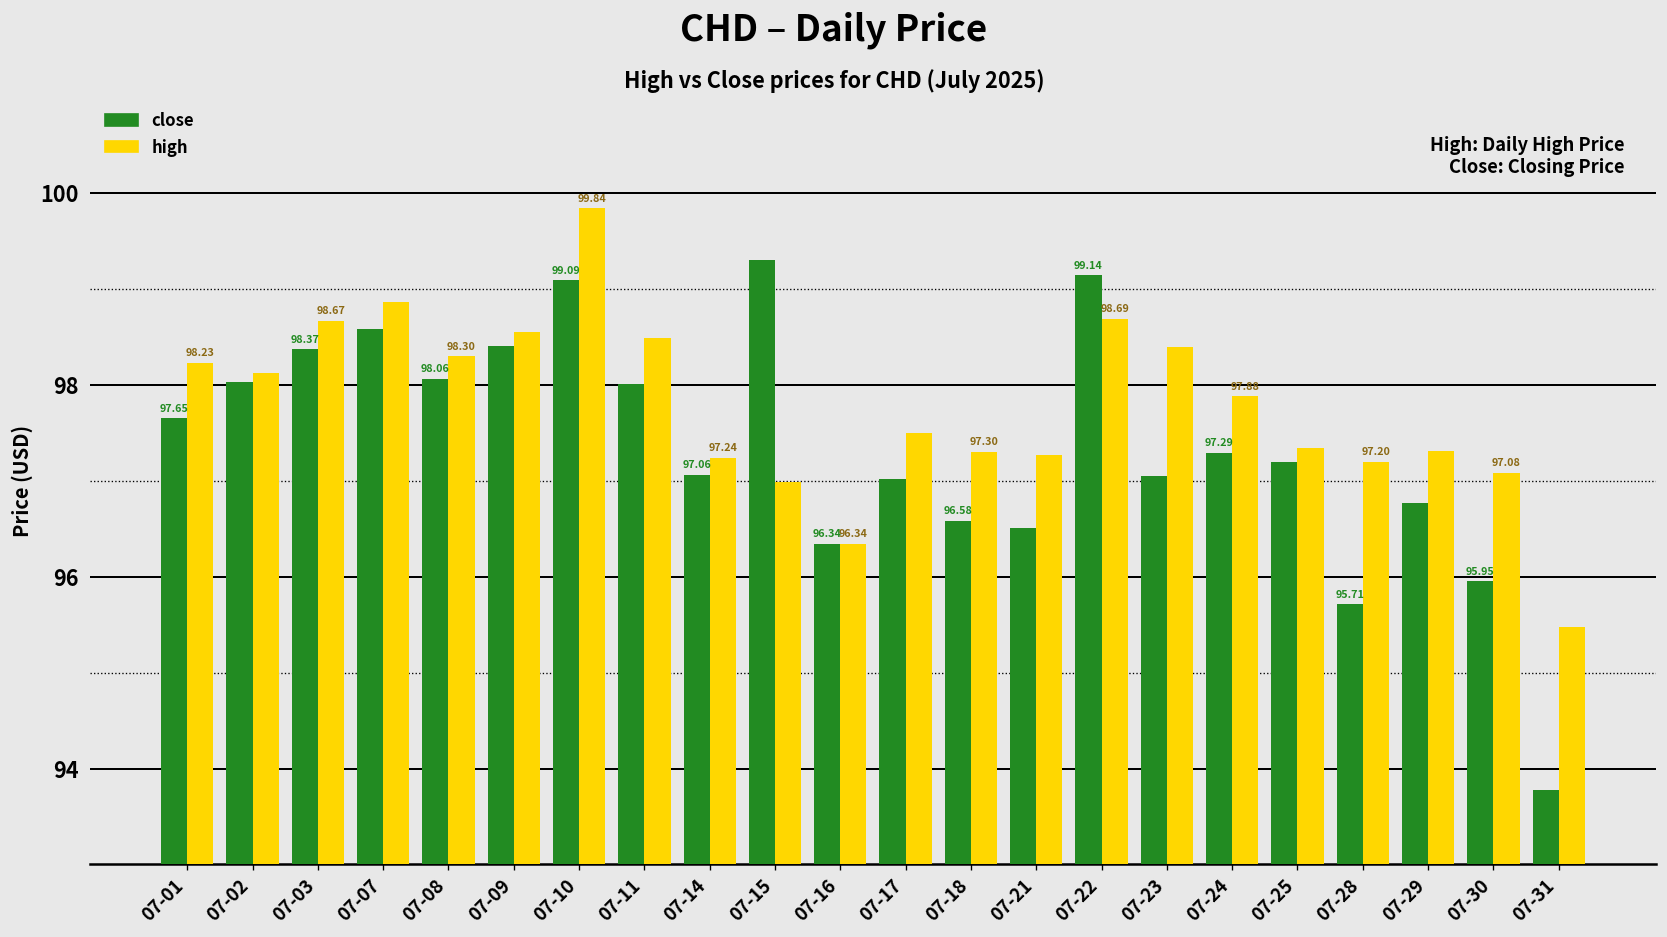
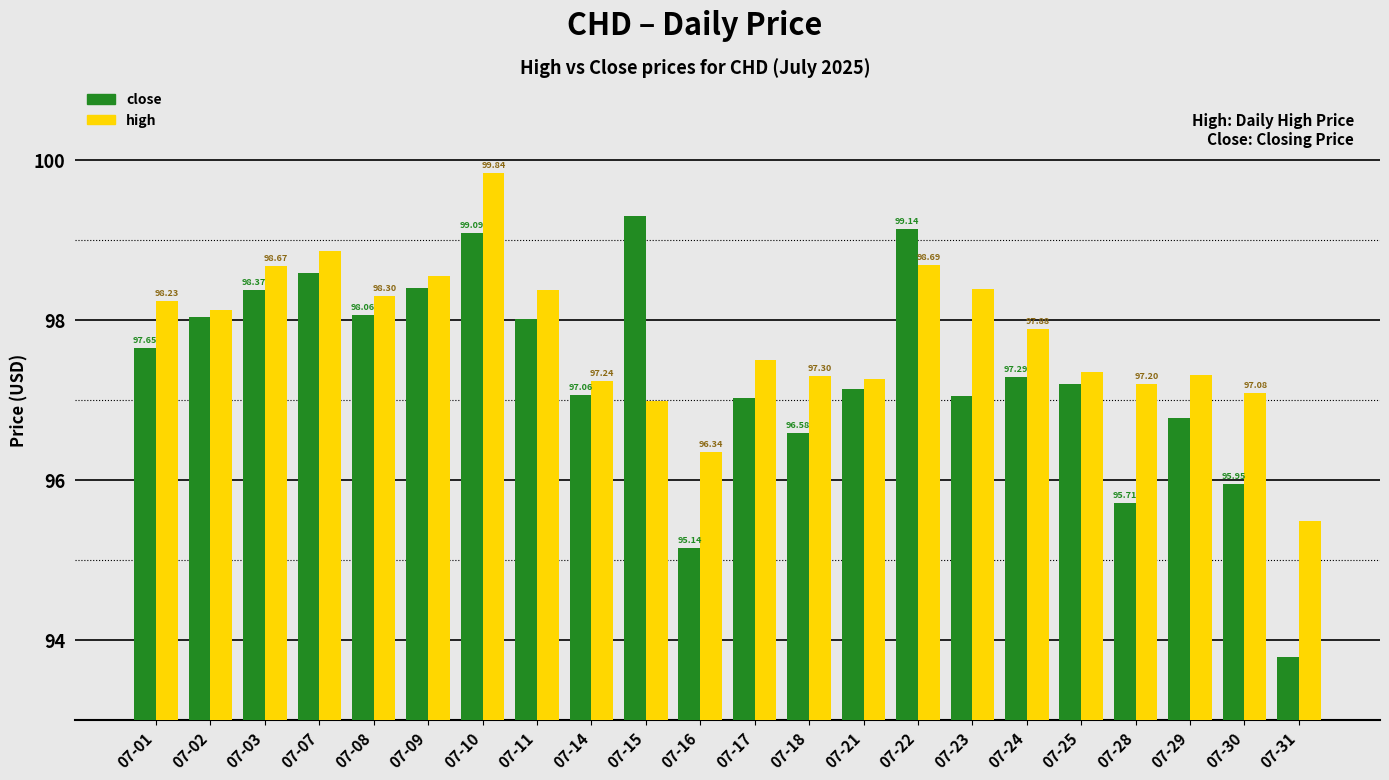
  {
    "close": {
      "07-01": 97.65,
      "07-03": 98.37,
      "07-08": 98.06,
      "07-10": 99.09,
      "07-14": 97.06,
-     "07-16": 96.34,
+     "07-16": 95.14,
      "07-18": 96.58,
-     "07-21": 96.5,
+     "07-21": 97.1,
      "07-22": 99.14,
      "07-24": 97.29,
      "07-28": 95.71,
      "07-30": 95.95
    },
    "high": {
      "07-02": 98.1,
      "07-07": 98.9,
      "07-09": 98.6,
-     "07-11": 98.5,
+     "07-11": 98.4,
      "07-15": 97.0,
      "07-17": 97.5,
      "07-21": 97.3,
      "07-23": 98.4,
      "07-25": 97.3,
      "07-29": 97.3,
      "07-31": 95.5
    }
  }
